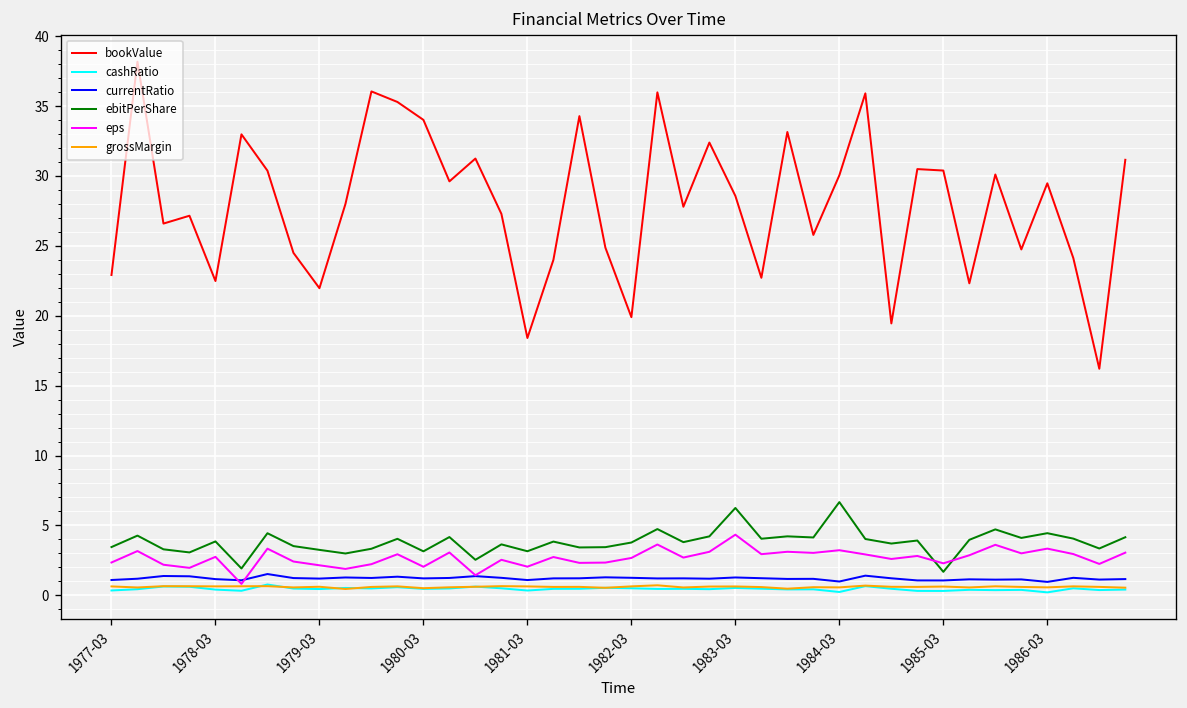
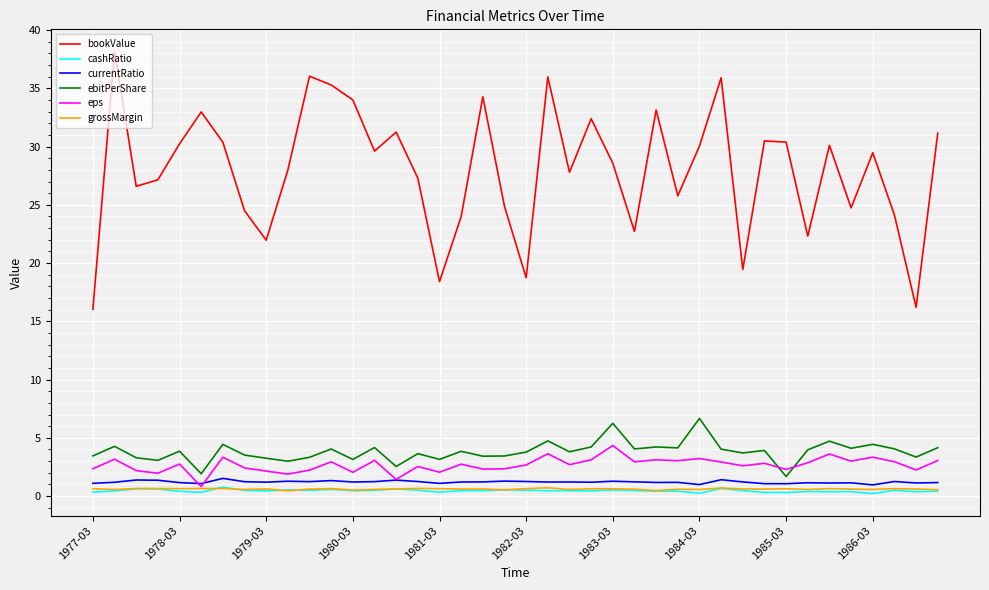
  {
    "bookValue": {
-     "1977-03": 22.9,
-     "1978-03": 22.5,
+     "1977-03": 16.0,
+     "1978-03": 30.2,
      "1979-03": 22.0,
      "1980-03": 34.0,
      "1981-03": 18.4,
-     "1982-03": 19.9,
+     "1982-03": 18.7,
      "1983-03": 28.6,
      "1984-03": 30.0,
      "1985-03": 30.4,
      "1986-03": 29.5
    },
    "cashRatio": {
      "1977-03": 0.3,
      "1978-03": 0.4,
      "1981-03": 0.3,
      "1984-03": 0.2,
      "1985-03": 0.3,
      "1986-03": 0.2
    },
    "currentRatio": {
      "1977-03": 1.1,
      "1978-03": 1.2,
      "1979-03": 1.2,
      "1980-03": 1.2,
      "1981-03": 1.1,
      "1982-03": 1.3,
      "1983-03": 1.3,
      "1984-03": 1.0,
      "1985-03": 1.1,
      "1986-03": 1.0
    },
    "ebitPerShare": {
      "1977-03": 3.5,
      "1978-03": 3.9,
      "1979-03": 3.3,
      "1980-03": 3.1,
      "1981-03": 3.2,
      "1982-03": 3.8,
      "1983-03": 6.2,
      "1984-03": 6.7,
      "1985-03": 1.7,
      "1986-03": 4.4
    },
    "eps": {
      "1977-03": 2.3,
      "1978-03": 2.8,
      "1979-03": 2.1,
      "1980-03": 2.0,
      "1981-03": 2.0,
      "1982-03": 2.7,
      "1983-03": 4.3,
      "1984-03": 3.2,
      "1985-03": 2.3,
      "1986-03": 3.3
    },
    "grossMargin": {
      "1977-03": 0.6,
      "1978-03": 0.6,
      "1981-03": 0.6,
      "1984-03": 0.6,
      "1985-03": 0.6,
      "1986-03": 0.6
    }
  }
